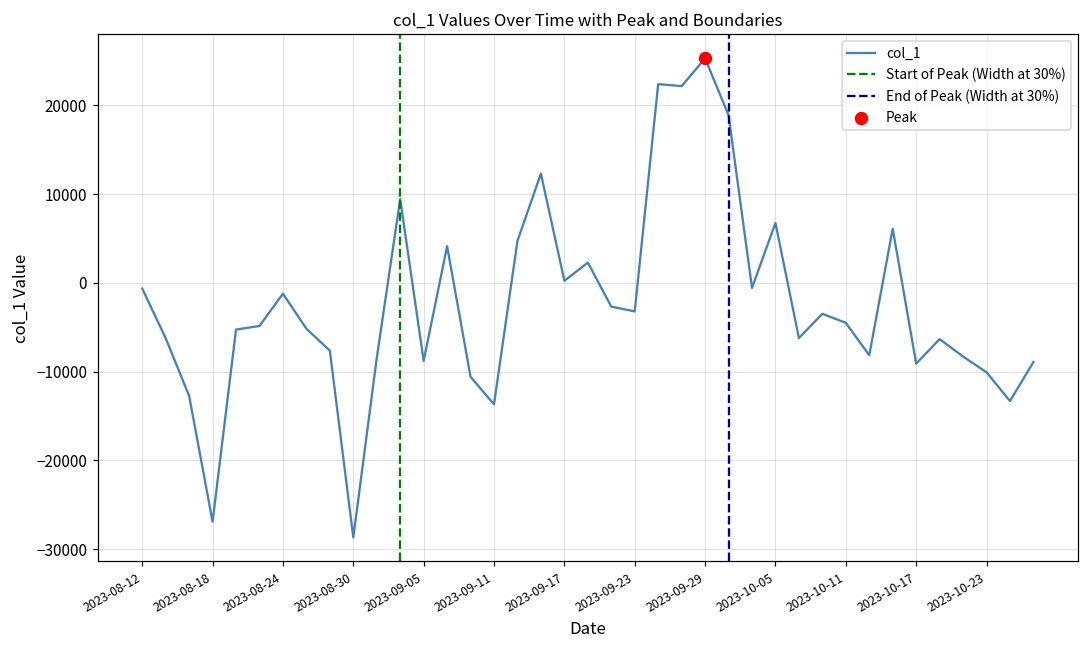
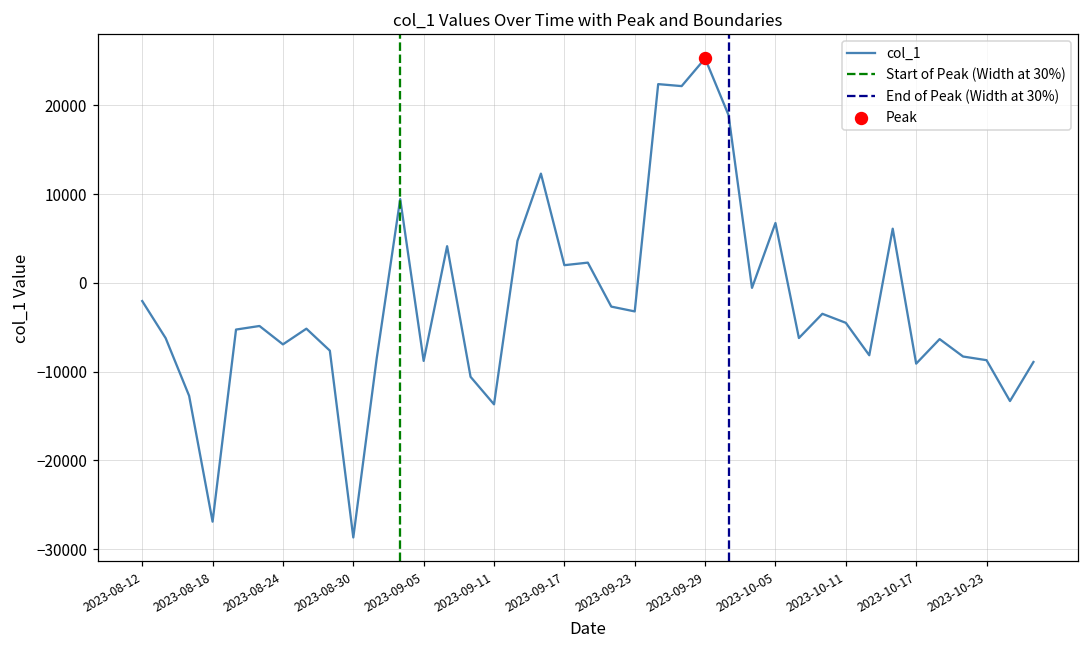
  {
    "col_1": {
-     "2023-08-12": -1000,
+     "2023-08-12": -2000,
      "2023-08-18": -27000,
-     "2023-08-24": -1000,
+     "2023-08-24": -7000,
      "2023-08-30": -29000,
      "2023-09-05": -9000,
      "2023-09-11": -14000,
-     "2023-09-17": 0,
+     "2023-09-17": 2000,
      "2023-09-23": -3000,
      "2023-10-05": 7000,
      "2023-10-11": -5000,
      "2023-10-17": -9000,
-     "2023-10-23": -10000
+     "2023-10-23": -9000
    }
  }
